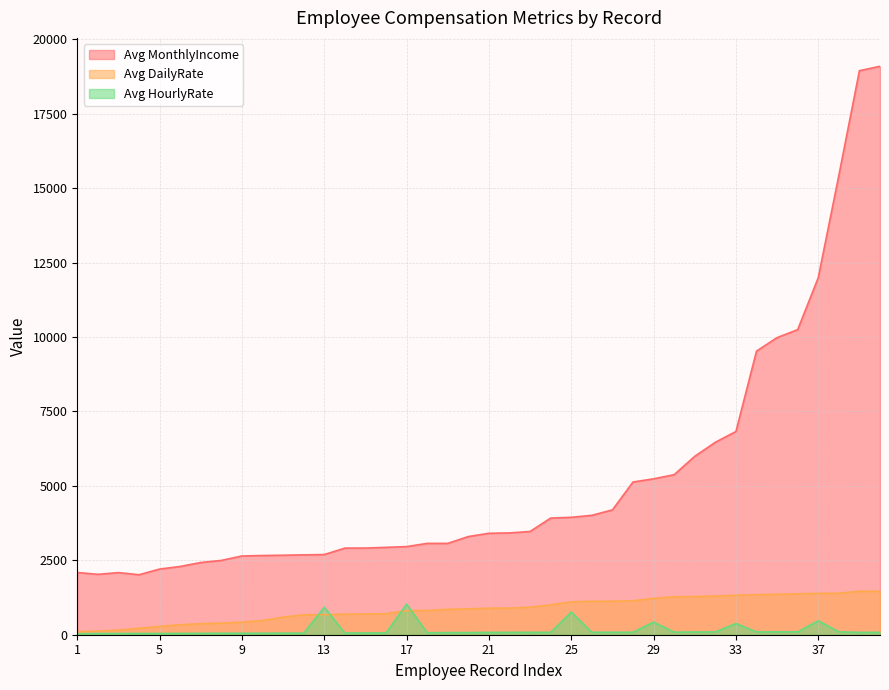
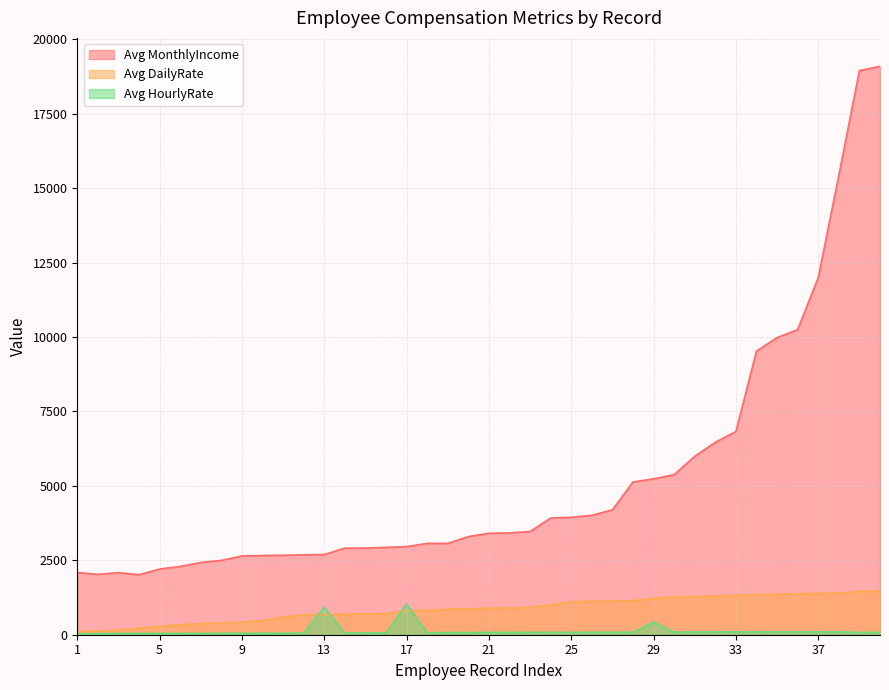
  {
    "Avg HourlyRate": {
      "5": 0,
      "9": 0,
      "13": 900,
      "17": 1000,
      "21": 100,
-     "25": 800,
+     "25": 100,
      "29": 400,
-     "33": 400,
-     "37": 500
+     "33": 100,
+     "37": 100
    }
  }
